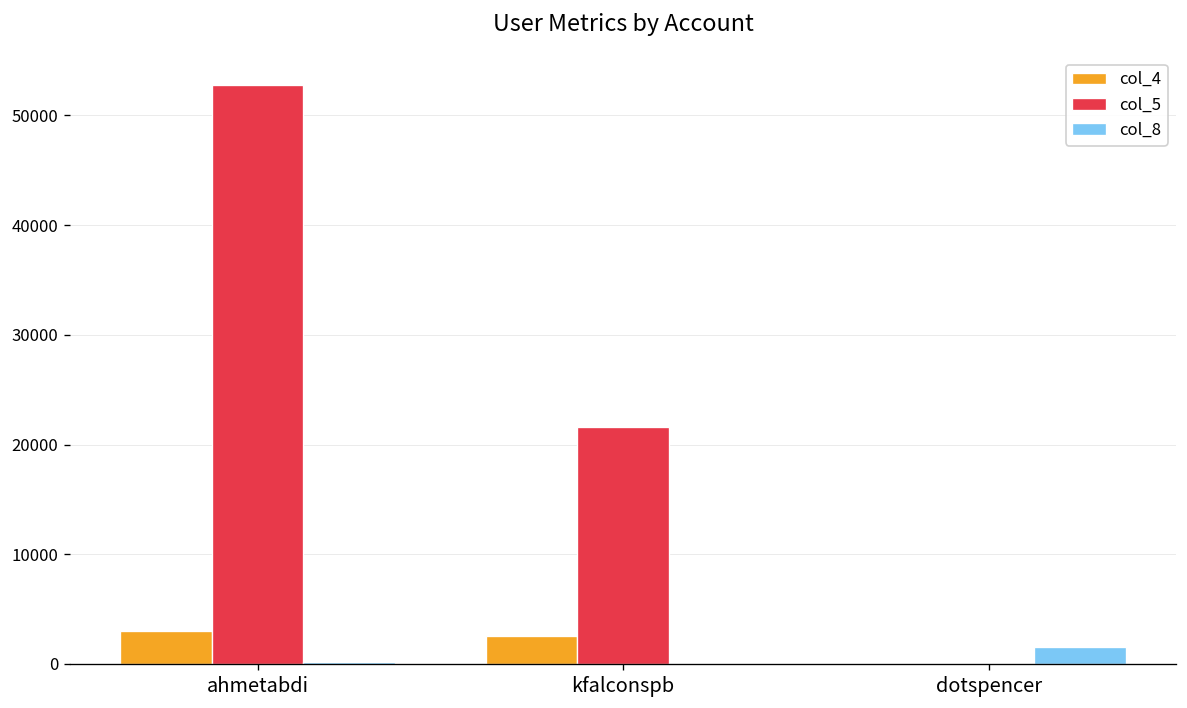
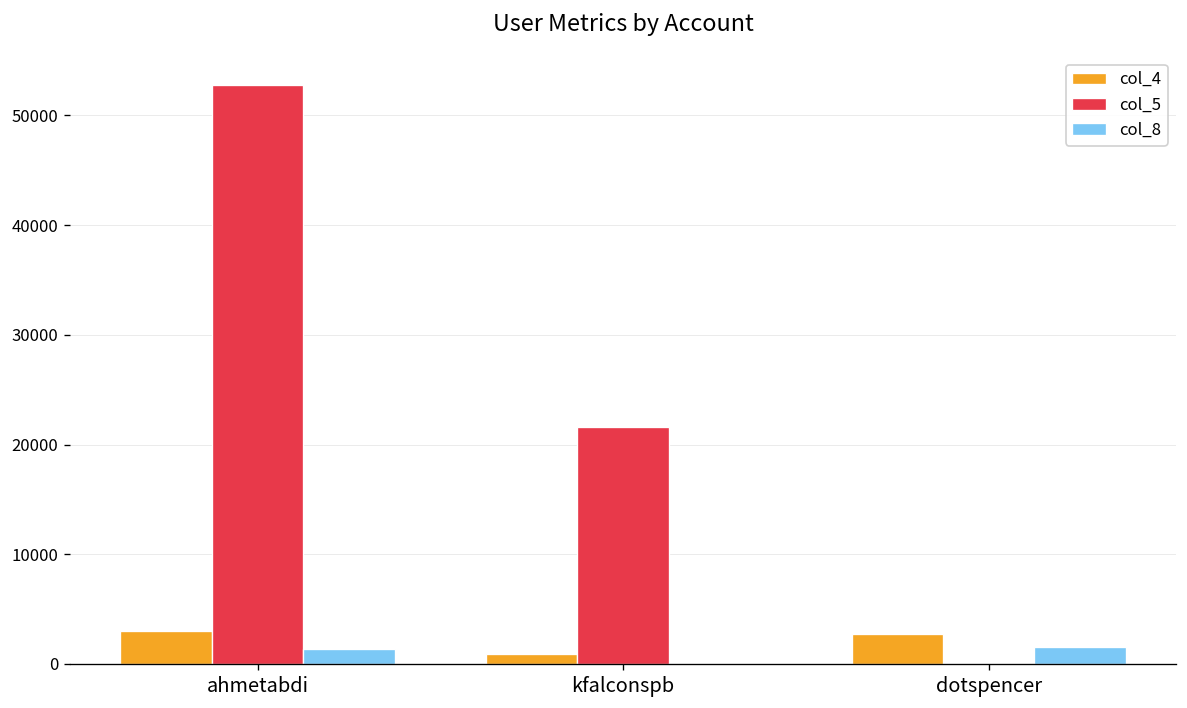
  {
    "col_4": {
      "ahmetabdi": 3000,
-     "kfalconspb": 3000,
-     "dotspencer": 0
+     "kfalconspb": 1000,
+     "dotspencer": 3000
    },
    "col_5": {
      "ahmetabdi": 53000,
      "kfalconspb": 22000
    },
    "col_8": {
-     "ahmetabdi": 0,
+     "ahmetabdi": 1000,
      "dotspencer": 2000
    }
  }
